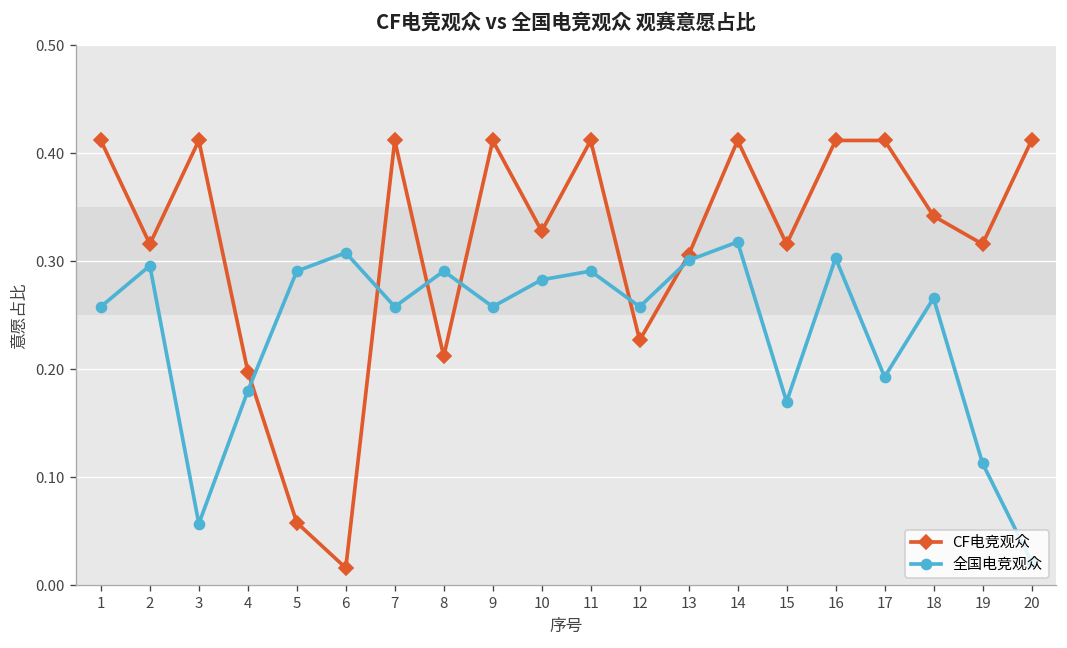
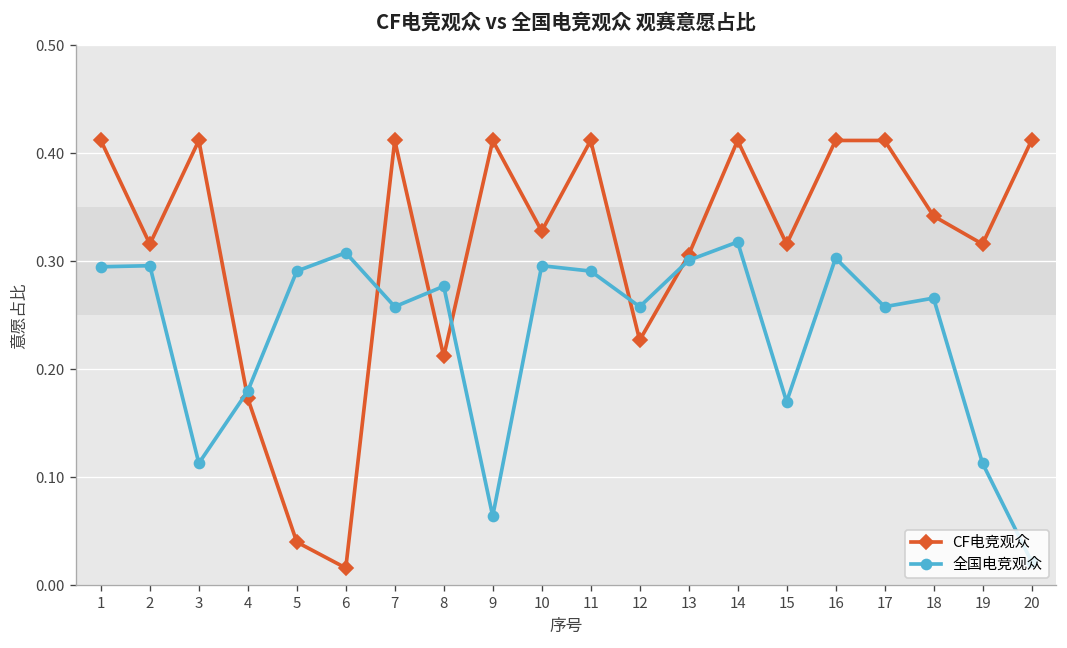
  {
    "CF电竞观众": {
      "1": 0.41,
      "2": 0.32,
      "3": 0.41,
-     "4": 0.20,
-     "5": 0.06,
+     "4": 0.17,
+     "5": 0.04,
      "6": 0.02,
      "7": 0.41,
      "8": 0.21,
      "9": 0.41,
      "10": 0.33,
      "11": 0.41,
      "12": 0.23,
      "13": 0.31,
      "14": 0.41,
      "15": 0.32,
      "16": 0.41,
      "17": 0.41,
      "18": 0.34,
      "19": 0.32,
      "20": 0.41
    },
    "全国电竞观众": {
-     "1": 0.26,
+     "1": 0.30,
      "2": 0.30,
-     "3": 0.06,
+     "3": 0.11,
      "4": 0.18,
      "5": 0.29,
      "6": 0.31,
      "7": 0.26,
-     "8": 0.29,
-     "9": 0.26,
-     "10": 0.28,
+     "8": 0.28,
+     "9": 0.06,
+     "10": 0.30,
      "11": 0.29,
      "12": 0.26,
      "13": 0.30,
      "14": 0.32,
      "15": 0.17,
      "16": 0.30,
-     "17": 0.19,
+     "17": 0.26,
      "18": 0.27,
      "19": 0.11
    }
  }
